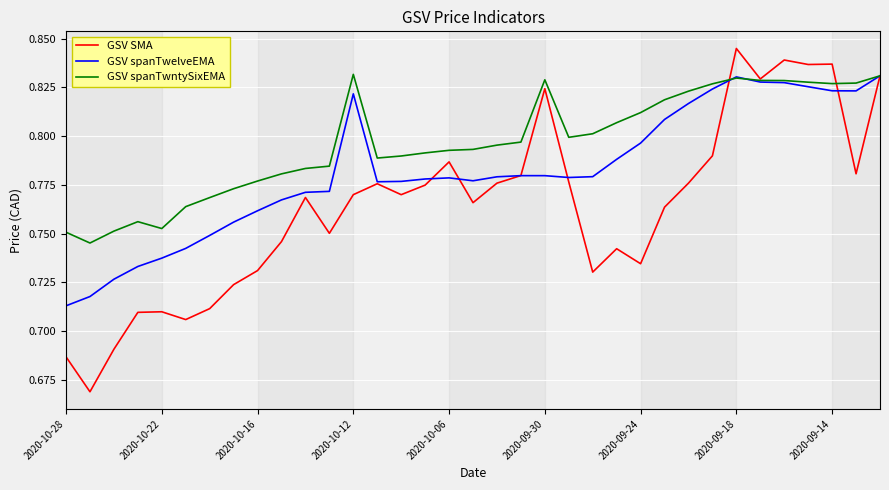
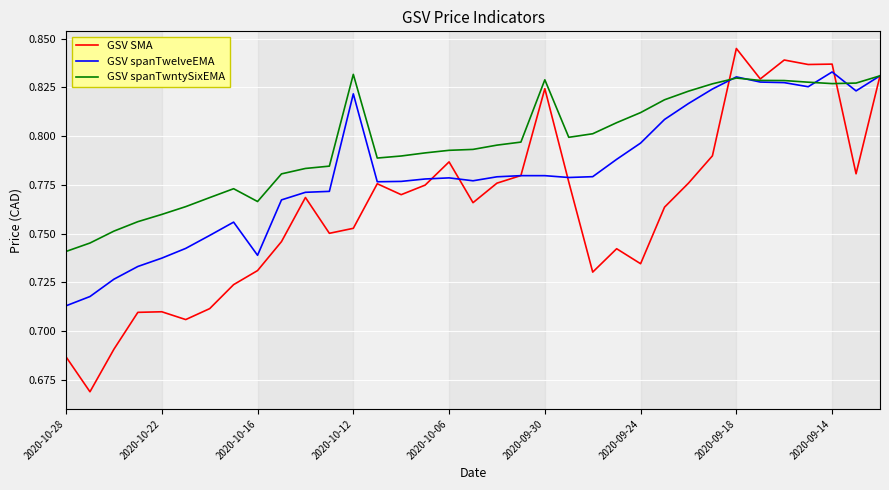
  {
    "GSV SMA": {
      "2020-10-28": 0.687,
      "2020-10-22": 0.710,
      "2020-10-16": 0.731,
-     "2020-10-12": 0.770,
+     "2020-10-12": 0.753,
      "2020-10-06": 0.787,
      "2020-09-30": 0.824,
      "2020-09-24": 0.735,
      "2020-09-18": 0.845,
      "2020-09-14": 0.837
    },
    "GSV spanTwelveEMA": {
      "2020-10-28": 0.713,
      "2020-10-22": 0.737,
-     "2020-10-16": 0.762,
+     "2020-10-16": 0.739,
      "2020-10-12": 0.822,
      "2020-10-06": 0.779,
      "2020-09-30": 0.780,
      "2020-09-24": 0.796,
-     "2020-09-14": 0.823
+     "2020-09-14": 0.833
    },
    "GSV spanTwntySixEMA": {
-     "2020-10-28": 0.751,
-     "2020-10-22": 0.753,
-     "2020-10-16": 0.777,
+     "2020-10-28": 0.741,
+     "2020-10-22": 0.760,
+     "2020-10-16": 0.766,
      "2020-10-12": 0.832,
      "2020-10-06": 0.793,
      "2020-09-30": 0.829,
      "2020-09-24": 0.812,
      "2020-09-14": 0.827
    }
  }
